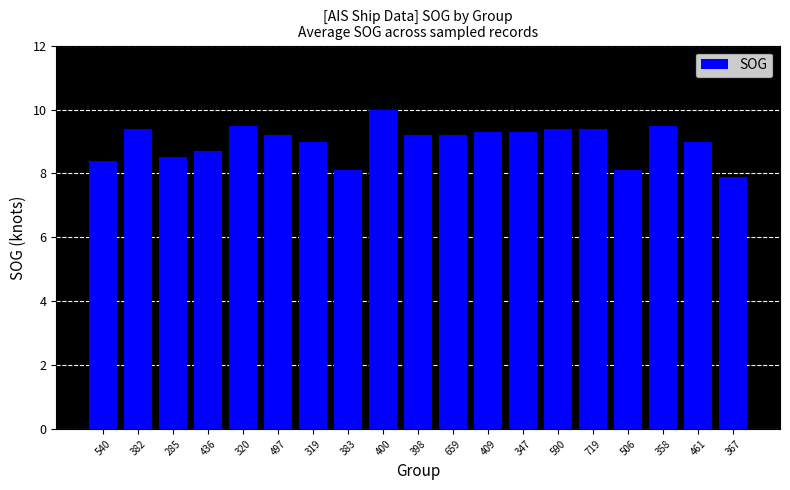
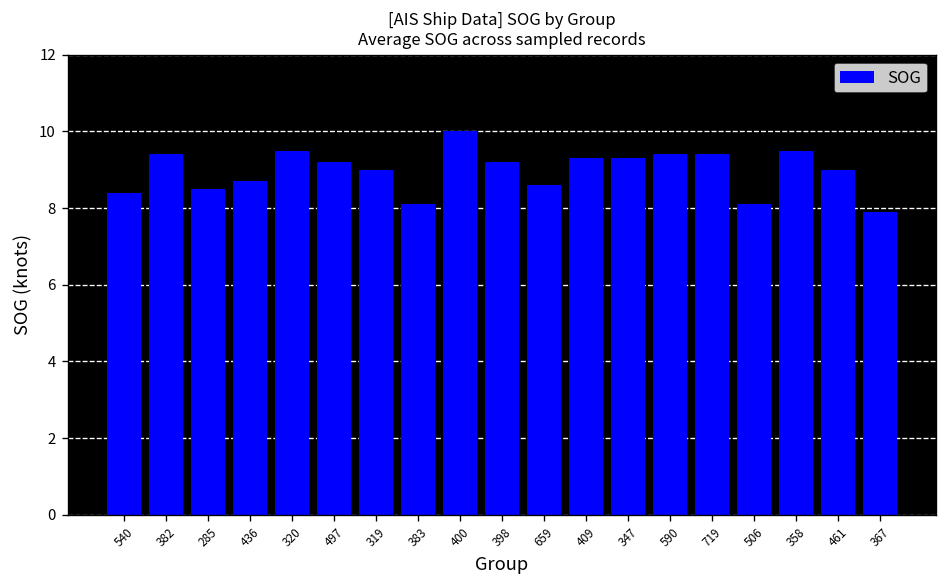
  {
    "540": 8.4,
    "382": 9.4,
    "285": 8.5,
    "436": 8.7,
    "320": 9.5,
    "497": 9.2,
    "319": 9.0,
    "383": 8.1,
    "400": 10.0,
    "398": 9.2,
-   "659": 9.2,
+   "659": 8.6,
    "409": 9.3,
    "347": 9.3,
    "590": 9.4,
    "719": 9.4,
    "506": 8.1,
    "461": 9.0,
    "367": 7.9
  }
